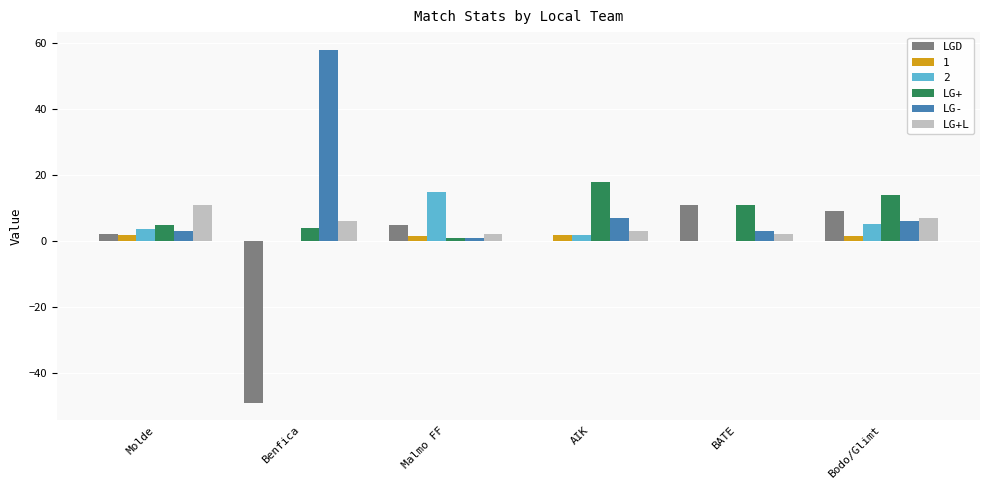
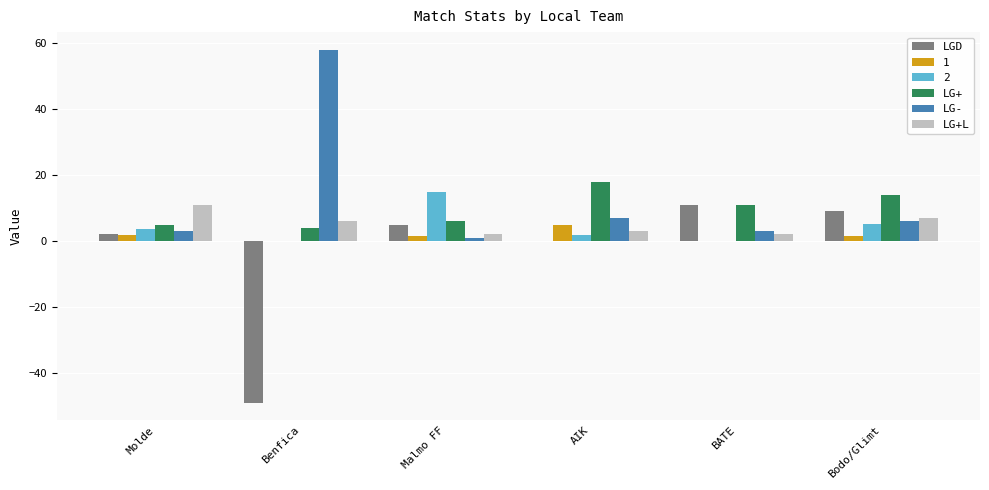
  {
    "LGD": {
      "Molde": 2,
      "Benfica": -49,
      "Malmo FF": 5,
      "AIK": 0,
      "BATE": 11,
      "Bodo/Glimt": 9
    },
    "1": {
      "Molde": 2,
      "Benfica": 0,
      "Malmo FF": 1,
-     "AIK": 2,
+     "AIK": 5,
      "BATE": 0,
      "Bodo/Glimt": 2
    },
    "2": {
      "Molde": 4,
      "Benfica": 0,
      "Malmo FF": 15,
      "AIK": 2,
      "BATE": 0,
      "Bodo/Glimt": 5
    },
    "LG+": {
      "Molde": 5,
      "Benfica": 4,
-     "Malmo FF": 1,
+     "Malmo FF": 6,
      "AIK": 18,
      "BATE": 11,
      "Bodo/Glimt": 14
    },
    "LG-": {
      "Molde": 3,
      "Benfica": 58,
      "Malmo FF": 1,
      "AIK": 7,
      "BATE": 3,
      "Bodo/Glimt": 6
    },
    "LG+L": {
      "Molde": 11,
      "Benfica": 6,
      "Malmo FF": 2,
      "AIK": 3,
      "BATE": 2,
      "Bodo/Glimt": 7
    }
  }
